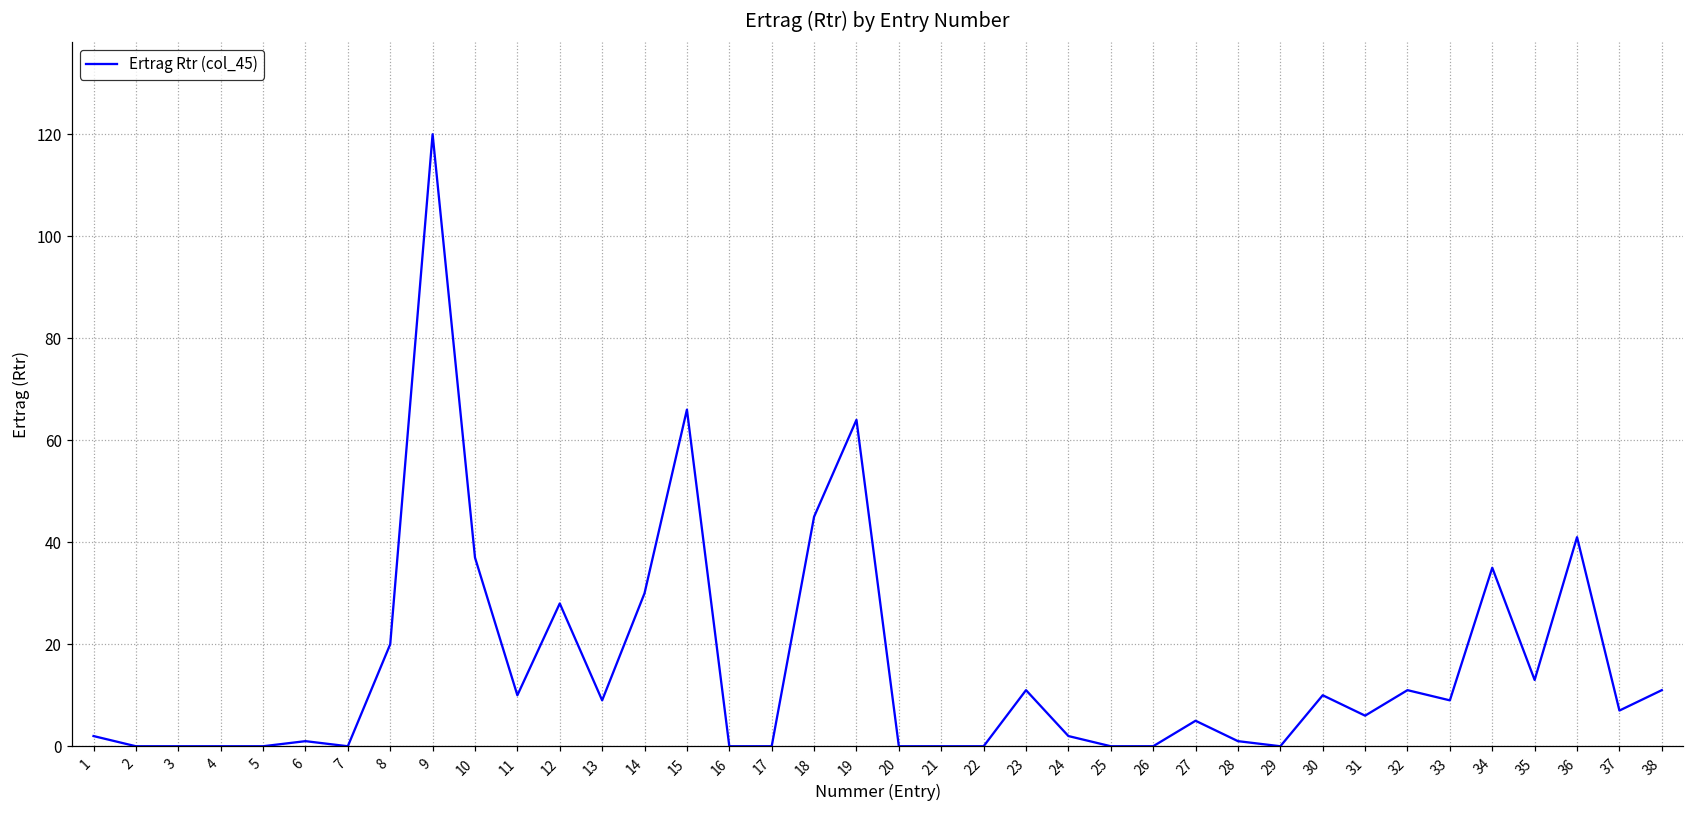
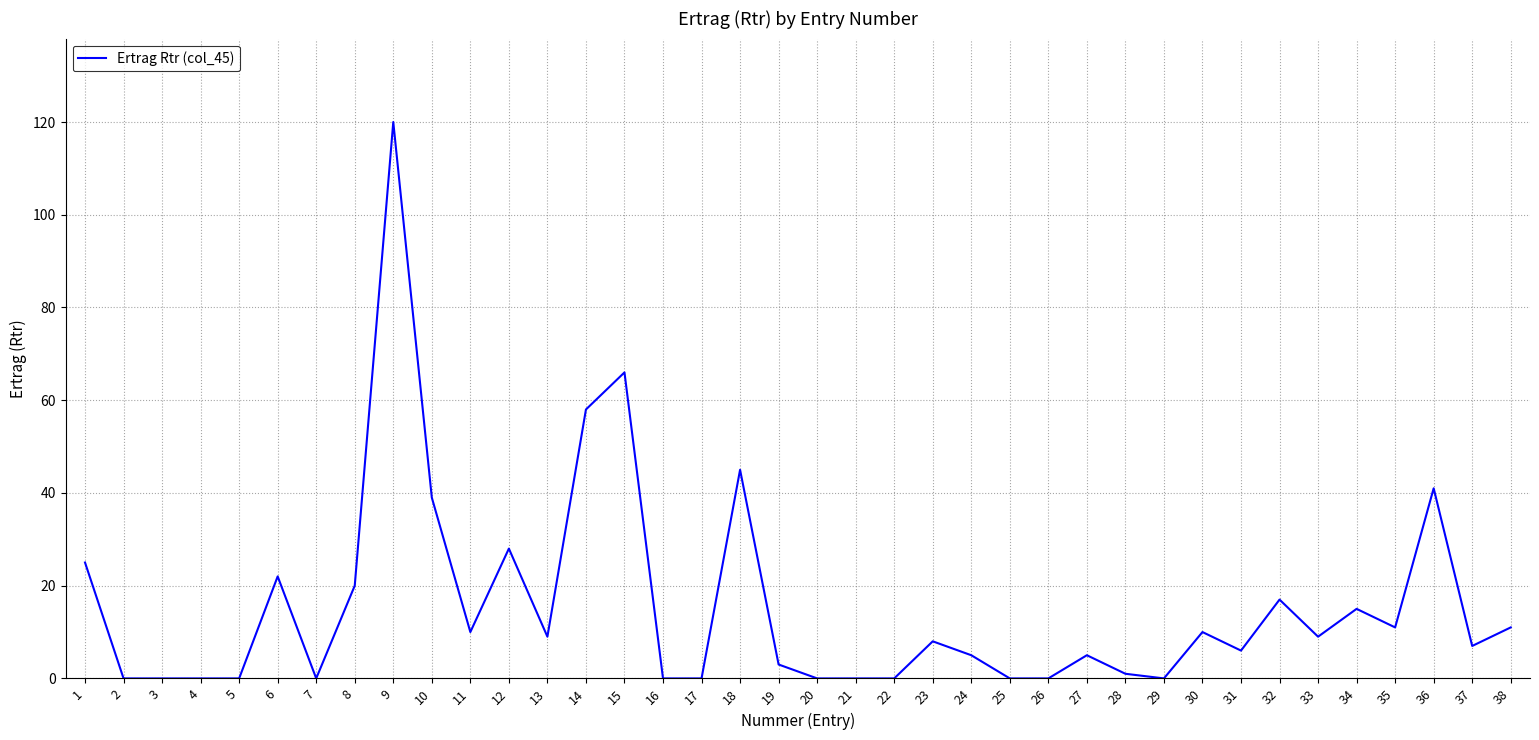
  {
-   "1": 2,
+   "1": 25,
    "2": 0,
    "3": 0,
    "4": 0,
    "5": 0,
-   "6": 1,
+   "6": 22,
    "7": 0,
    "8": 20,
    "9": 120,
-   "10": 37,
+   "10": 39,
    "11": 10,
    "12": 28,
    "13": 9,
-   "14": 30,
+   "14": 58,
    "15": 66,
    "16": 0,
    "17": 0,
    "18": 45,
-   "19": 64,
+   "19": 3,
    "20": 0,
    "21": 0,
    "22": 0,
-   "23": 11,
-   "24": 2,
+   "23": 8,
+   "24": 5,
    "25": 0,
    "26": 0,
    "27": 5,
    "28": 1,
    "29": 0,
    "30": 10,
    "31": 6,
-   "32": 11,
+   "32": 17,
    "33": 9,
-   "34": 35,
-   "35": 13,
+   "34": 15,
+   "35": 11,
    "36": 41,
    "37": 7,
    "38": 11
  }
